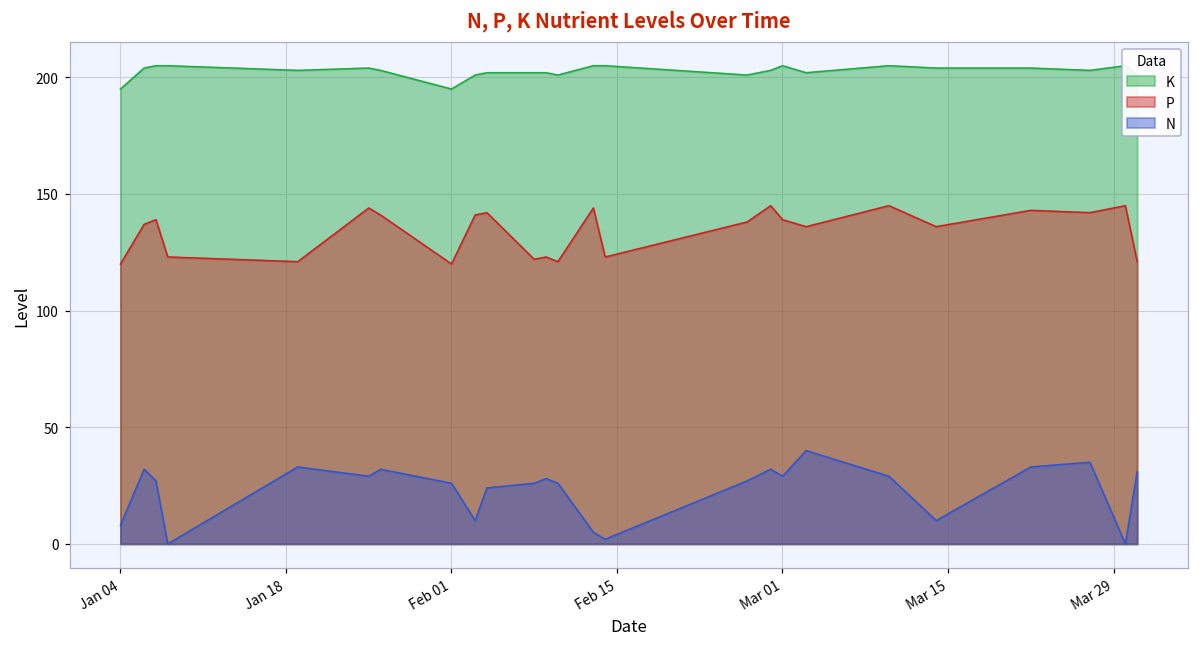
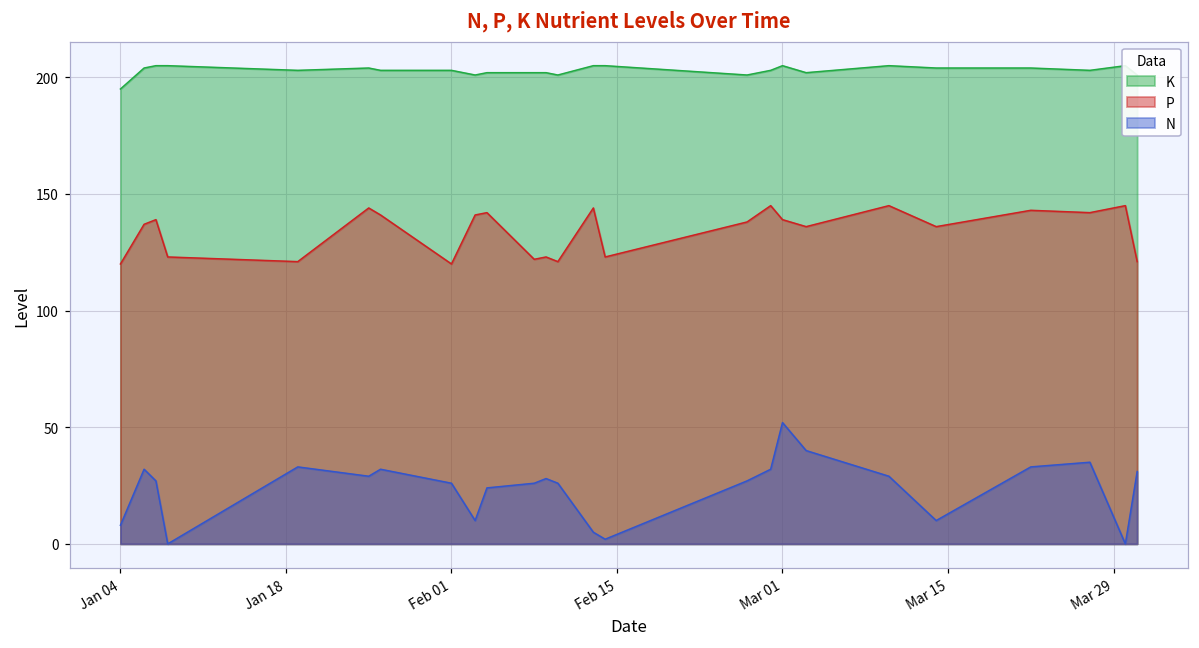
  {
    "K": {
      "Jan 04": 195,
-     "Feb 01": 195,
+     "Feb 01": 203,
      "Mar 01": 205
    },
    "P": {
      "Jan 04": 120,
      "Feb 01": 120,
      "Mar 01": 139
    },
    "N": {
      "Jan 04": 8,
      "Feb 01": 26,
-     "Mar 01": 29
+     "Mar 01": 52
    }
  }
